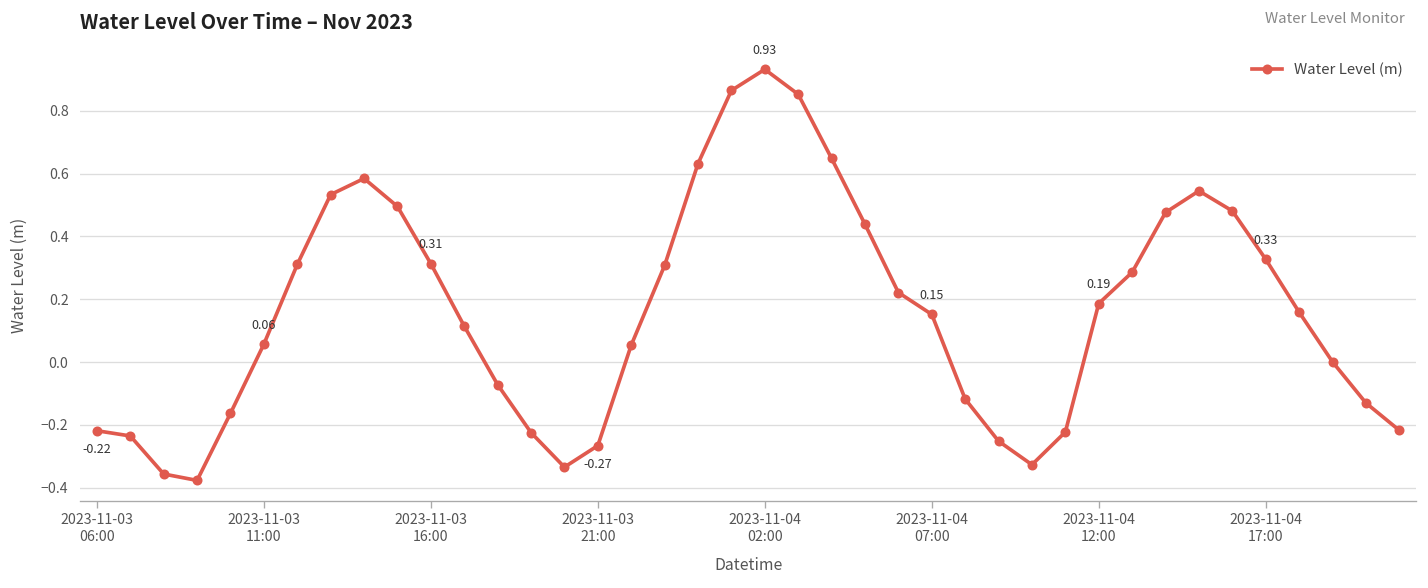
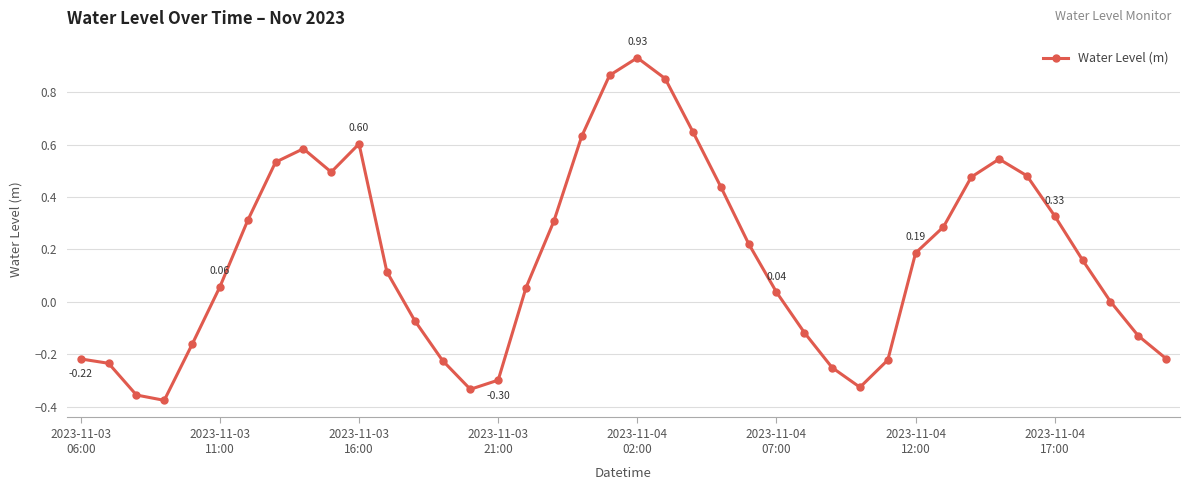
  {
    "2023-11-03 06:00": -0.22,
    "2023-11-03 11:00": 0.06,
-   "2023-11-03 16:00": 0.31,
-   "2023-11-03 21:00": -0.27,
+   "2023-11-03 16:00": 0.60,
+   "2023-11-03 21:00": -0.30,
    "2023-11-04 02:00": 0.93,
-   "2023-11-04 07:00": 0.15,
+   "2023-11-04 07:00": 0.04,
    "2023-11-04 12:00": 0.19,
    "2023-11-04 17:00": 0.33
  }
